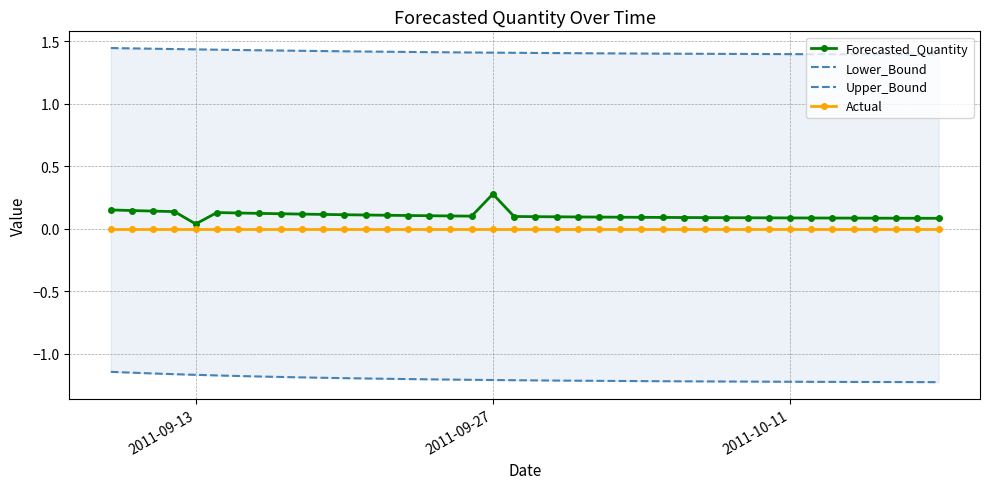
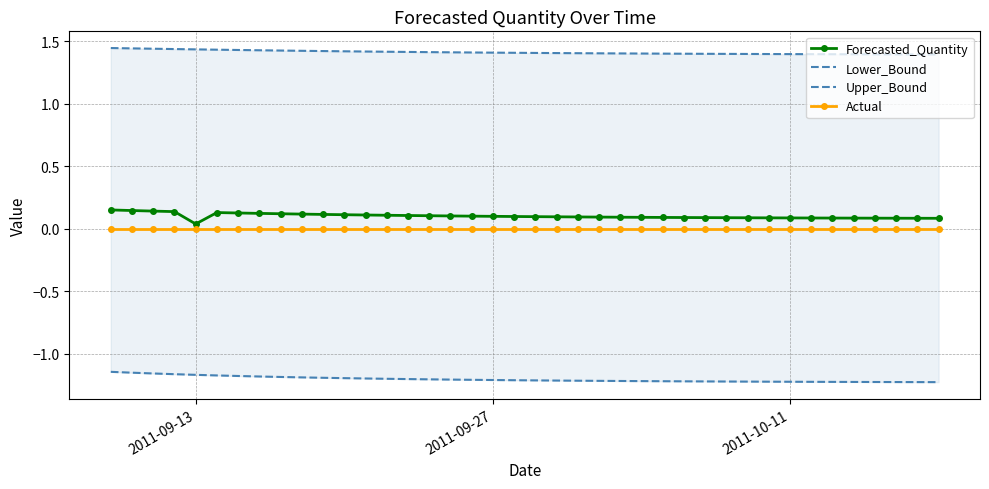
  {
    "Forecasted_Quantity": {
      "2011-09-13": 0.04,
-     "2011-09-27": 0.28,
+     "2011-09-27": 0.10,
      "2011-10-11": 0.08
    },
    "Actual": {
      "2011-09-13": 0.00,
      "2011-09-27": 0.00,
      "2011-10-11": 0.00
    }
  }
